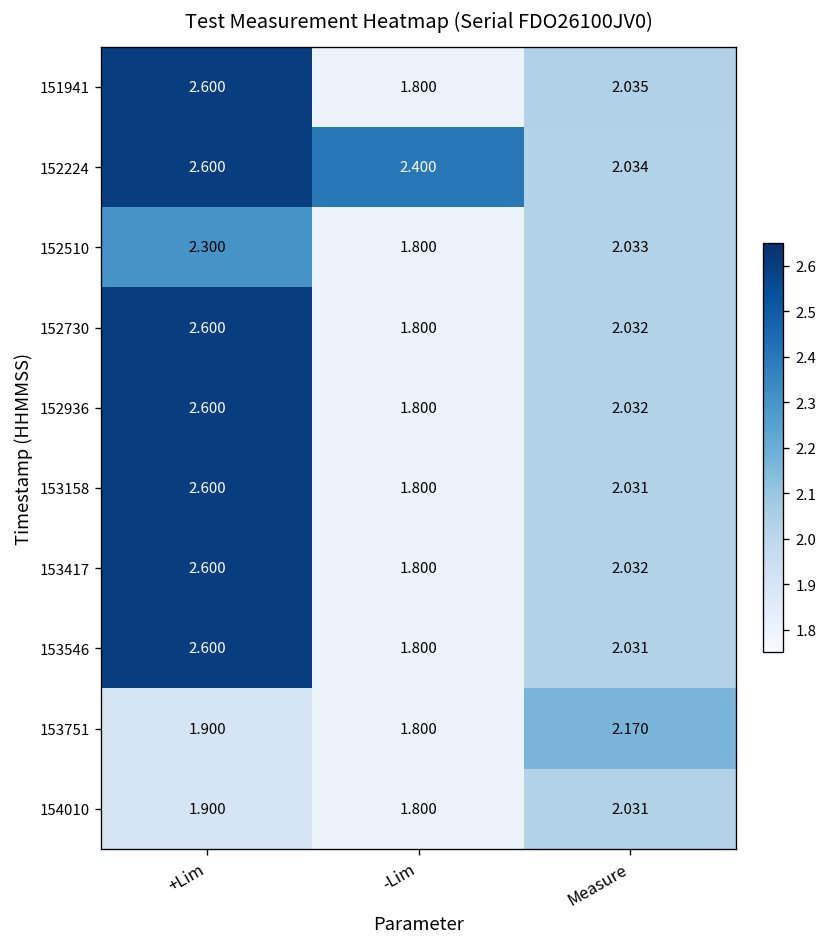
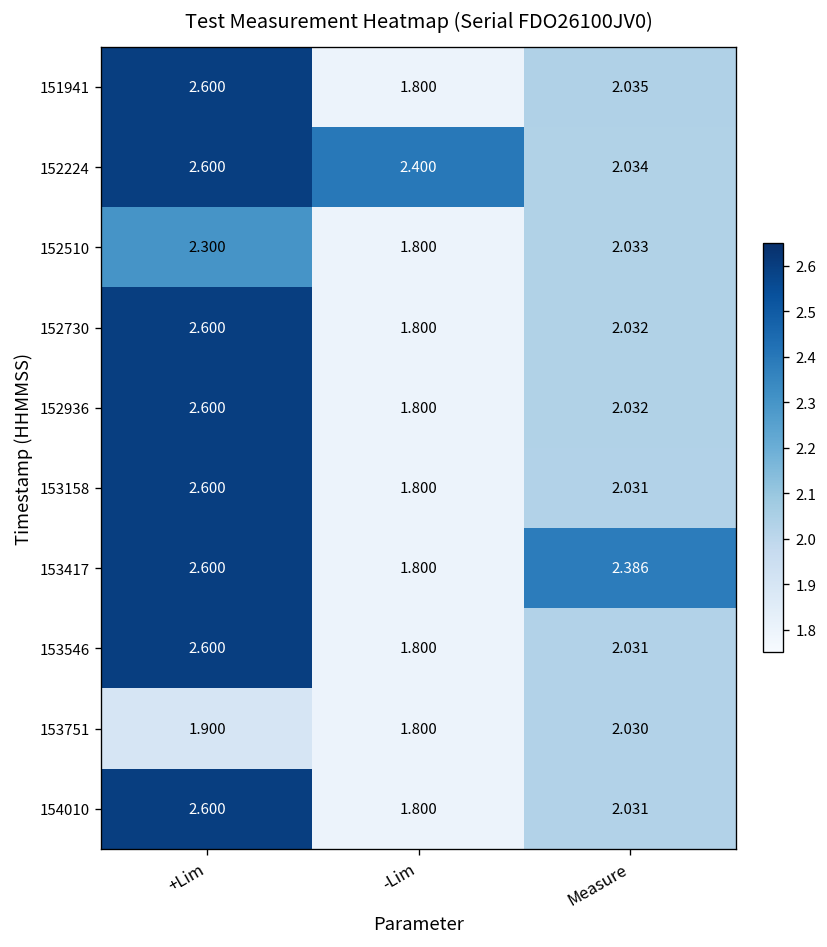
  {
    "151941": {
      "+Lim": 2.600,
      "-Lim": 1.800,
      "Measure": 2.035
    },
    "152224": {
      "+Lim": 2.600,
      "-Lim": 2.400,
      "Measure": 2.034
    },
    "152510": {
      "+Lim": 2.300,
      "-Lim": 1.800,
      "Measure": 2.033
    },
    "152730": {
      "+Lim": 2.600,
      "-Lim": 1.800,
      "Measure": 2.032
    },
    "152936": {
      "+Lim": 2.600,
      "-Lim": 1.800,
      "Measure": 2.032
    },
    "153158": {
      "+Lim": 2.600,
      "-Lim": 1.800,
      "Measure": 2.031
    },
    "153417": {
      "+Lim": 2.600,
      "-Lim": 1.800,
-     "Measure": 2.032
+     "Measure": 2.386
    },
    "153546": {
      "+Lim": 2.600,
      "-Lim": 1.800,
      "Measure": 2.031
    },
    "153751": {
      "+Lim": 1.900,
      "-Lim": 1.800,
-     "Measure": 2.170
+     "Measure": 2.030
    },
    "154010": {
-     "+Lim": 1.900,
+     "+Lim": 2.600,
      "-Lim": 1.800,
      "Measure": 2.031
    }
  }
